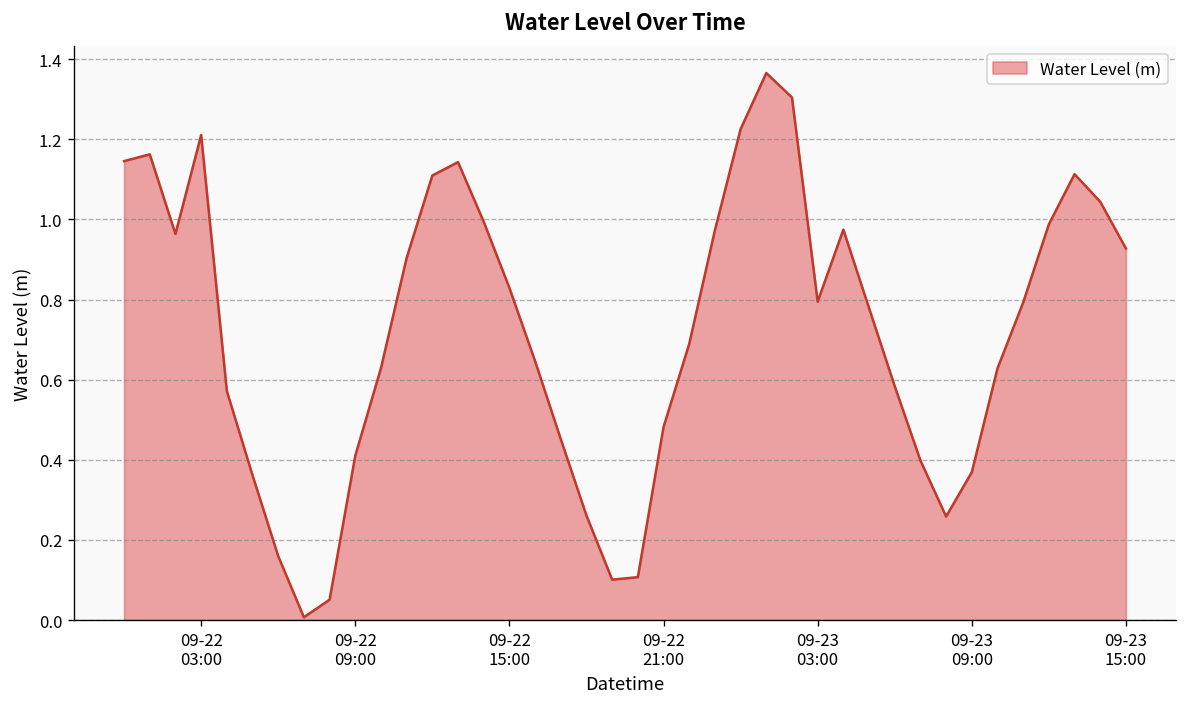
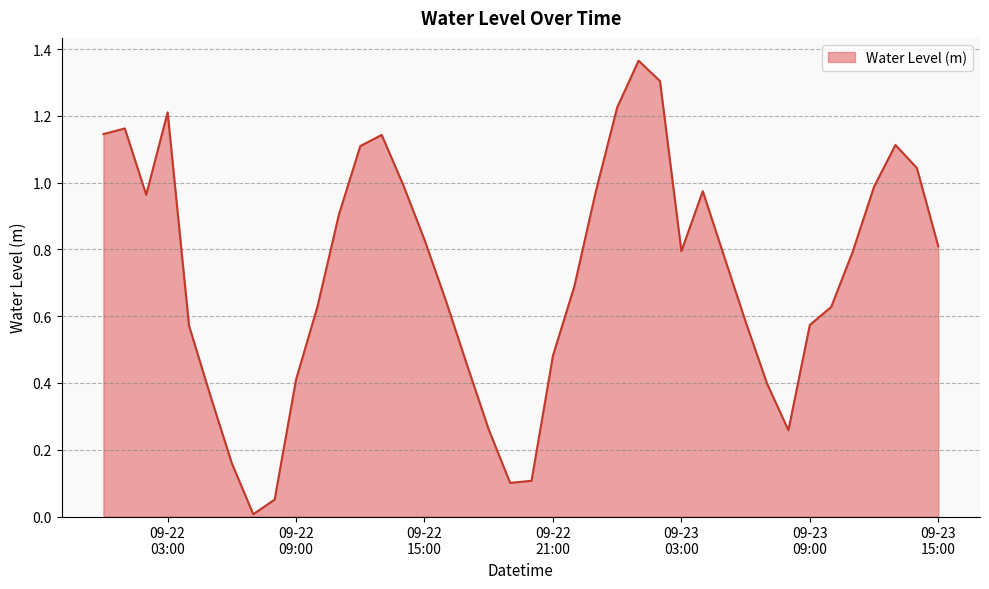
  {
    "09-22 03:00": 1.21,
    "09-22 09:00": 0.41,
    "09-22 15:00": 0.83,
    "09-22 21:00": 0.48,
    "09-23 03:00": 0.79,
-   "09-23 09:00": 0.37,
-   "09-23 15:00": 0.93
+   "09-23 09:00": 0.57,
+   "09-23 15:00": 0.81
  }
